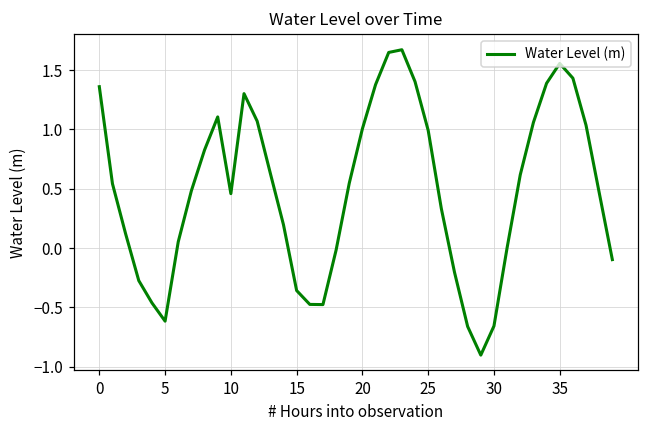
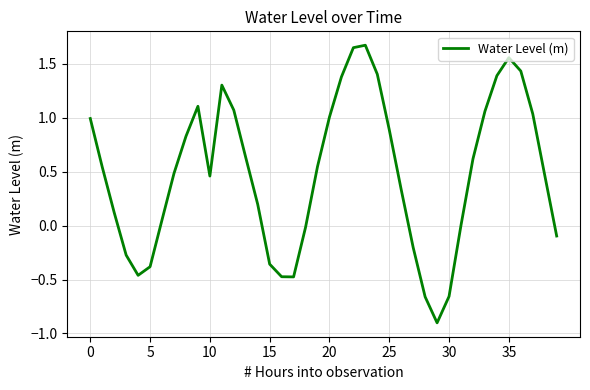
  {
-   "0": 1.36,
-   "5": -0.62,
+   "0": 0.99,
+   "5": -0.38,
    "10": 0.46,
    "15": -0.36,
    "20": 1.01,
-   "25": 0.99,
+   "25": 0.89,
    "30": -0.66
  }
